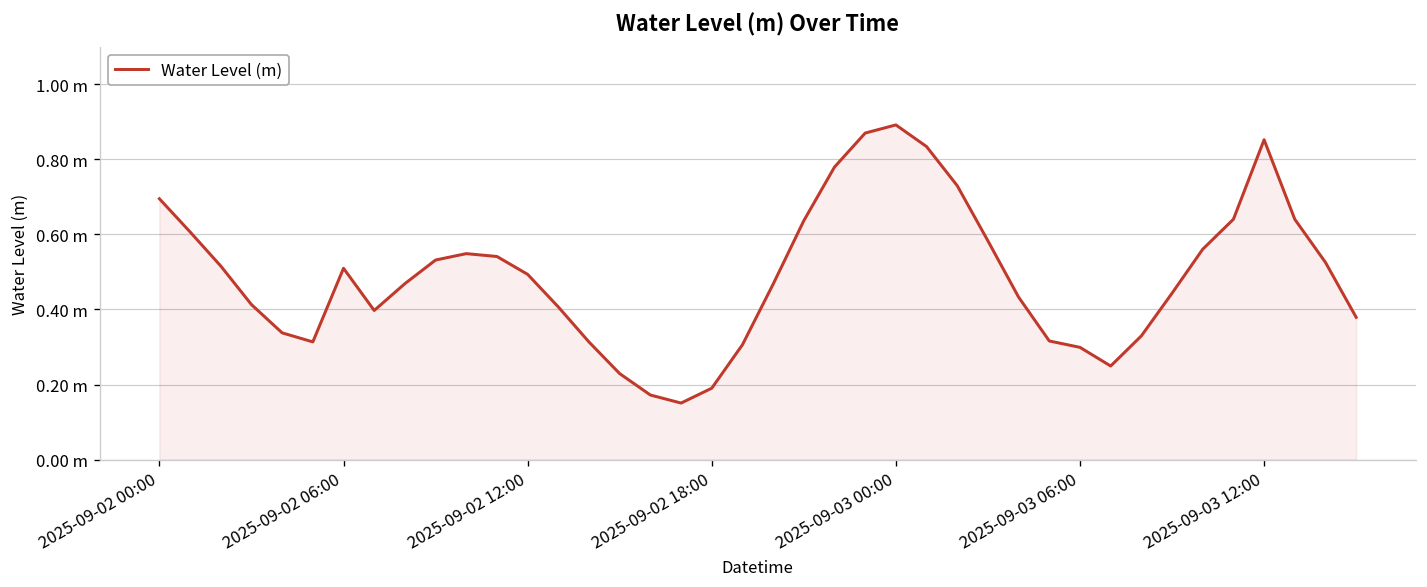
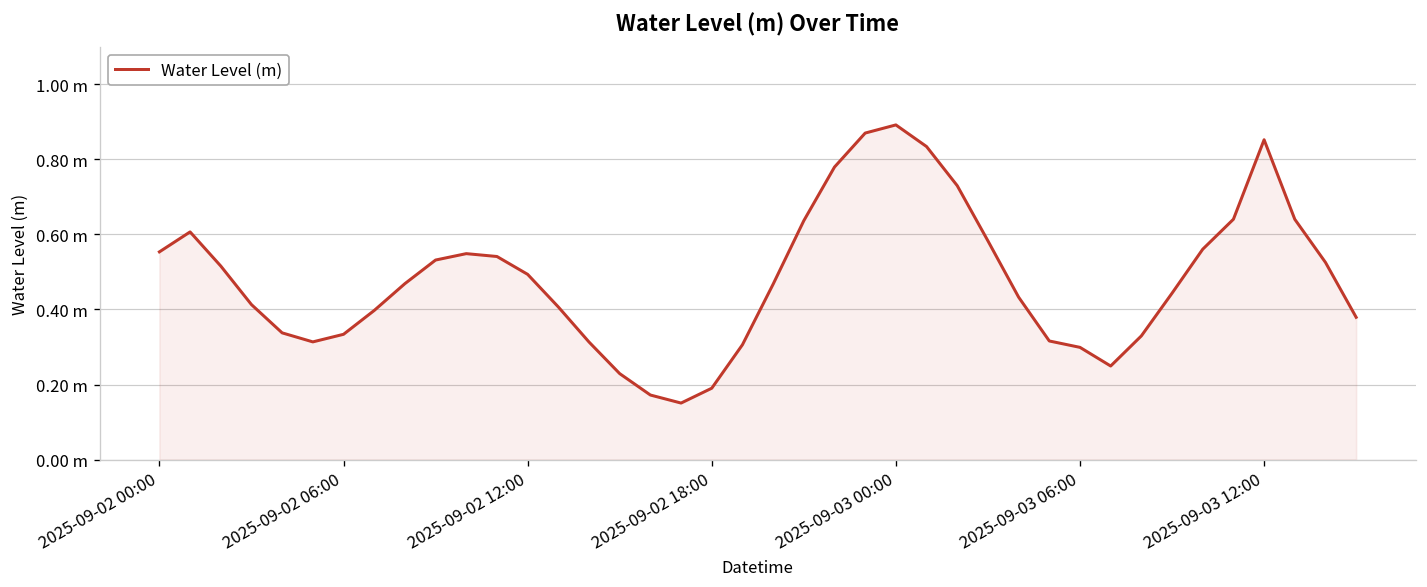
  {
-   "2025-09-02 00:00": "0.69 m",
-   "2025-09-02 06:00": "0.51 m",
+   "2025-09-02 00:00": "0.55 m",
+   "2025-09-02 06:00": "0.33 m",
    "2025-09-02 12:00": "0.49 m",
    "2025-09-02 18:00": "0.19 m",
    "2025-09-03 00:00": "0.89 m",
    "2025-09-03 06:00": "0.30 m",
    "2025-09-03 12:00": "0.85 m"
  }
